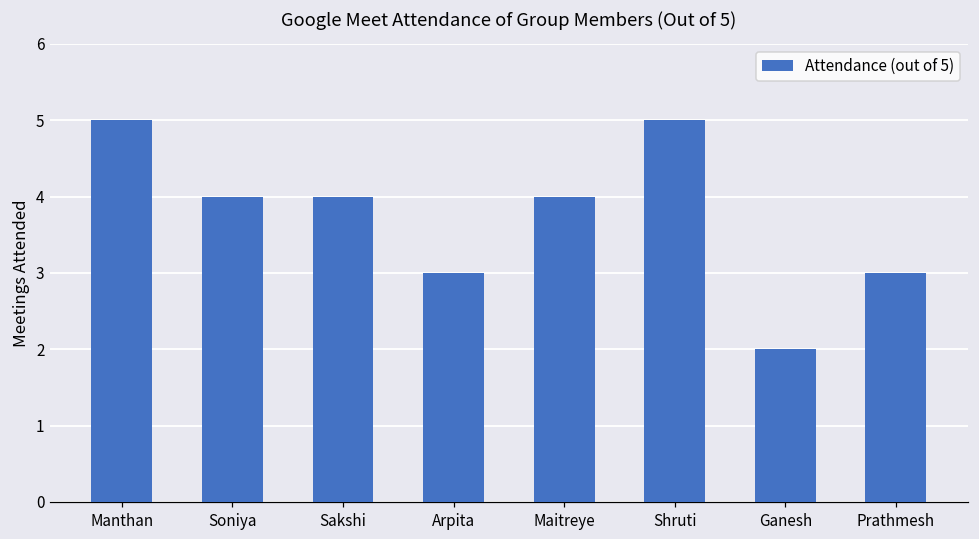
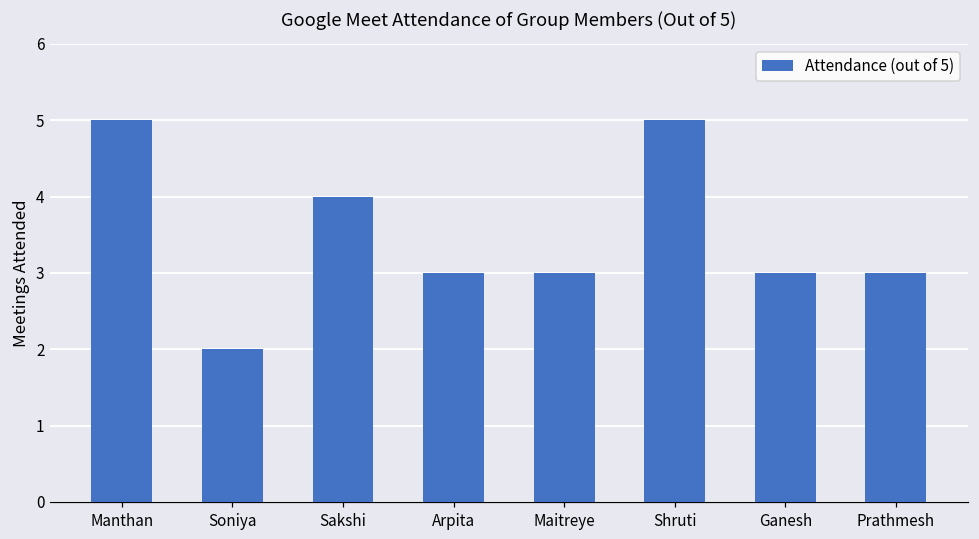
  {
    "Manthan": 5,
-   "Soniya": 4,
+   "Soniya": 2,
    "Sakshi": 4,
    "Arpita": 3,
-   "Maitreye": 4,
+   "Maitreye": 3,
    "Shruti": 5,
-   "Ganesh": 2,
+   "Ganesh": 3,
    "Prathmesh": 3
  }
